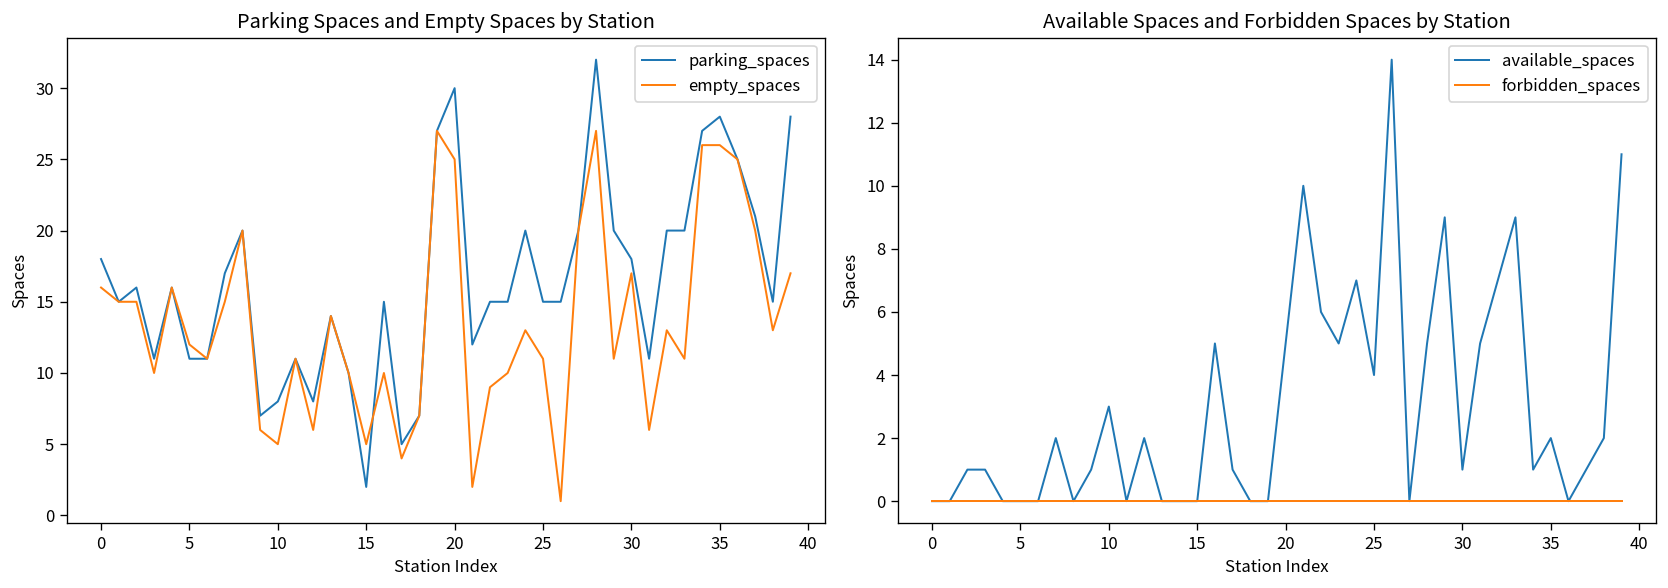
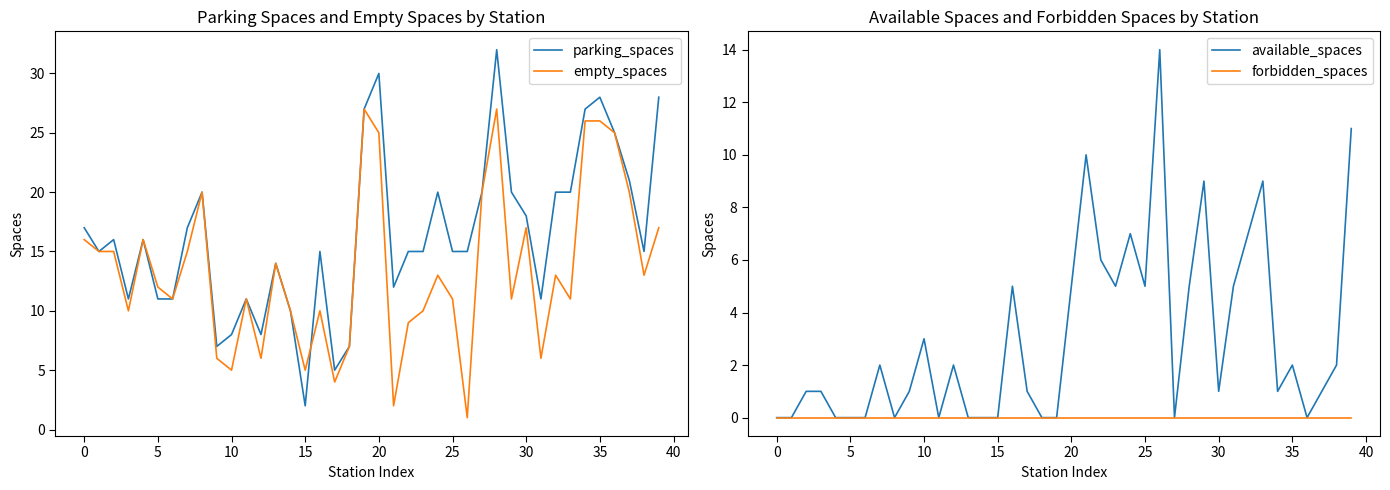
  {
    "Parking Spaces and Empty Spaces by Station": {
      "parking_spaces": {
-       "0": 18,
+       "0": 17,
        "5": 11,
        "10": 8,
        "15": 2,
        "20": 30,
        "25": 15,
        "30": 18,
        "35": 28
      },
      "empty_spaces": {
        "0": 16,
        "5": 12,
        "10": 5,
        "15": 5,
        "20": 25,
        "25": 11,
        "30": 17,
        "35": 26
      }
    },
    "Available Spaces and Forbidden Spaces by Station": {
      "available_spaces": {
        "10": 3,
        "20": 5,
-       "25": 4,
+       "25": 5,
        "30": 1,
        "35": 2
      },
      "forbidden_spaces": {
        "10": 0,
        "20": 0,
        "25": 0,
        "30": 0,
        "35": 0
      }
    }
  }
